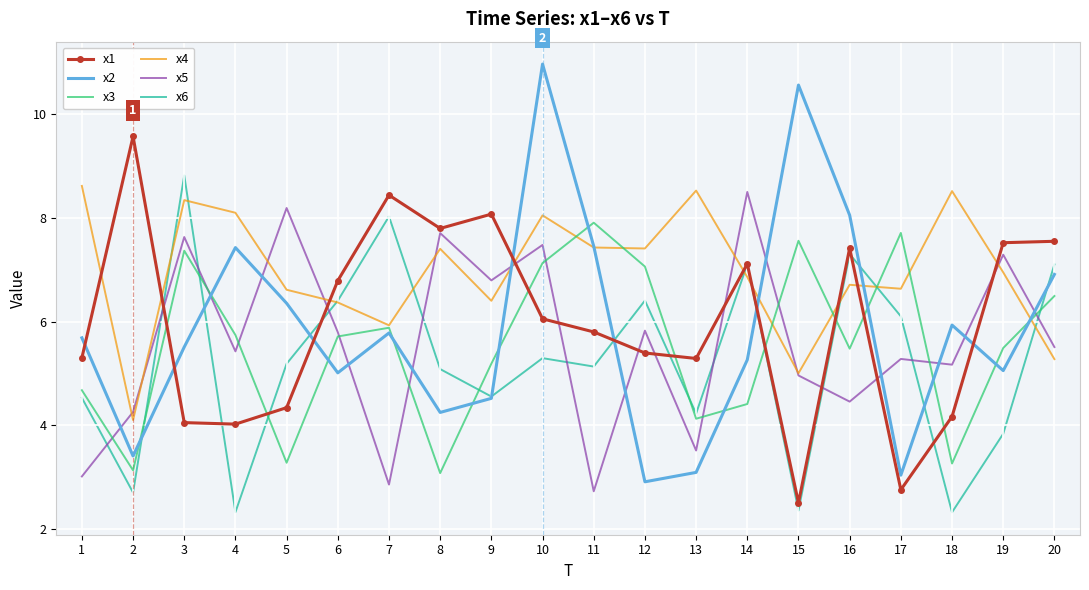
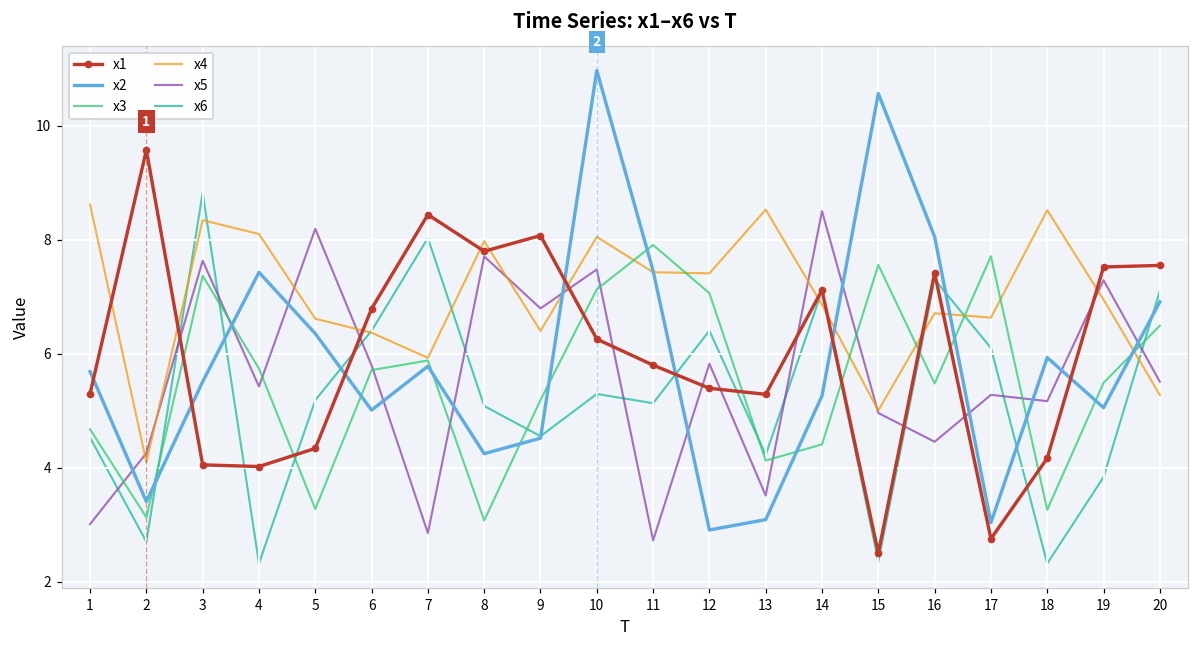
  {
    "x1": {
      "1": 5.3,
      "3": 4.1,
      "4": 4.0,
      "5": 4.3,
      "6": 6.8,
      "7": 8.4,
      "8": 7.8,
      "9": 8.1,
-     "10": 6.1,
+     "10": 6.3,
      "11": 5.8,
      "12": 5.4,
      "13": 5.3,
      "15": 2.5,
      "16": 7.4,
      "17": 2.8,
      "18": 4.2,
      "19": 7.5,
      "20": 7.6
    },
    "x2": {
      "1": 5.7,
      "2": 3.4,
      "3": 5.5,
      "4": 7.4,
      "5": 6.4,
      "6": 5.0,
      "7": 5.8,
      "8": 4.2,
      "12": 2.9,
      "13": 3.1,
      "14": 5.3,
      "15": 10.6,
      "16": 8.1,
      "17": 3.0,
      "18": 5.9,
      "19": 5.1,
      "20": 6.9
    },
    "x4": {
      "1": 8.6,
      "2": 4.1,
      "3": 8.3,
      "4": 8.1,
      "5": 6.6,
-     "8": 7.4,
+     "8": 8.0,
      "9": 6.4,
      "10": 8.1,
      "12": 7.4,
      "13": 8.5,
      "14": 6.9,
      "16": 6.7,
      "17": 6.6,
      "18": 8.5,
      "19": 7.0,
      "20": 5.3
    },
    "x5": {
      "1": 3.0,
      "2": 4.3,
      "3": 7.6,
      "4": 5.4,
      "5": 8.2,
      "6": 5.8,
      "7": 2.9,
      "8": 7.7,
      "9": 6.8,
      "10": 7.5,
      "11": 2.7,
      "12": 5.8,
      "13": 3.5,
      "14": 8.5,
      "16": 4.5,
      "17": 5.3,
      "18": 5.2,
      "19": 7.3,
      "20": 5.5
    }
  }
